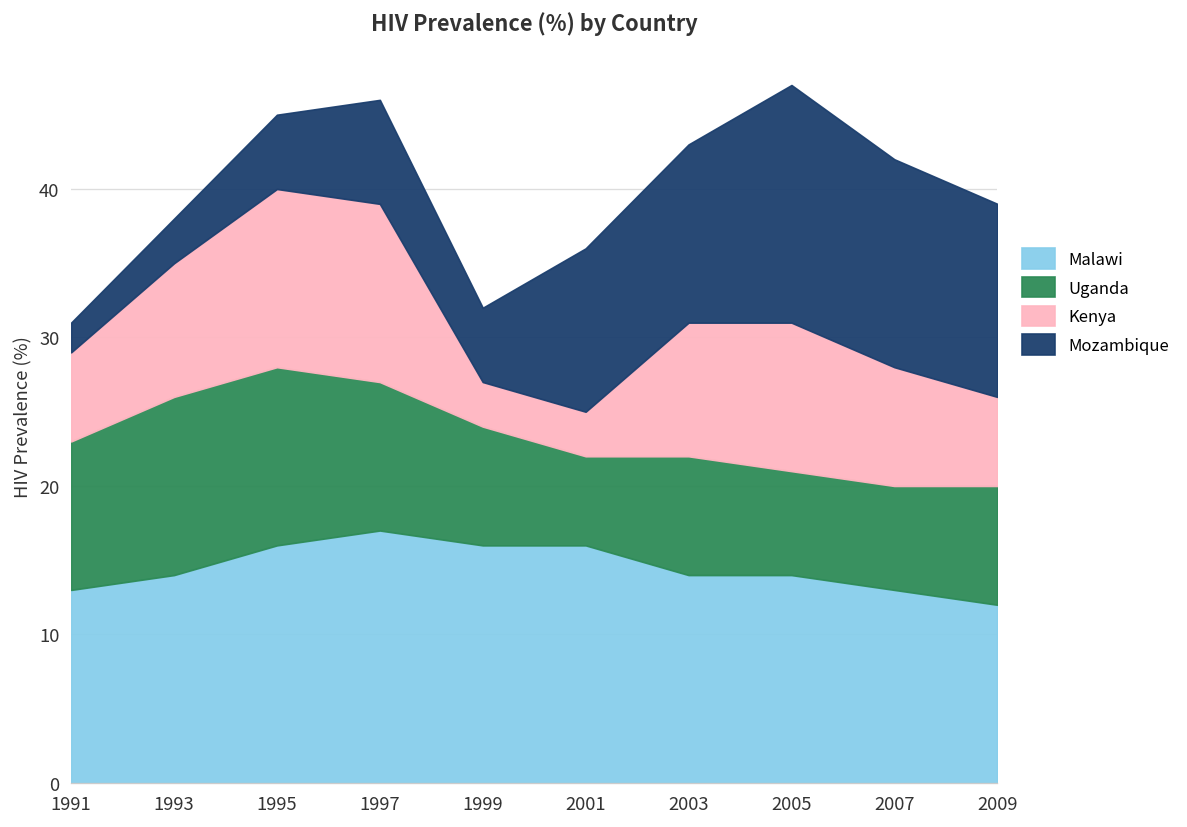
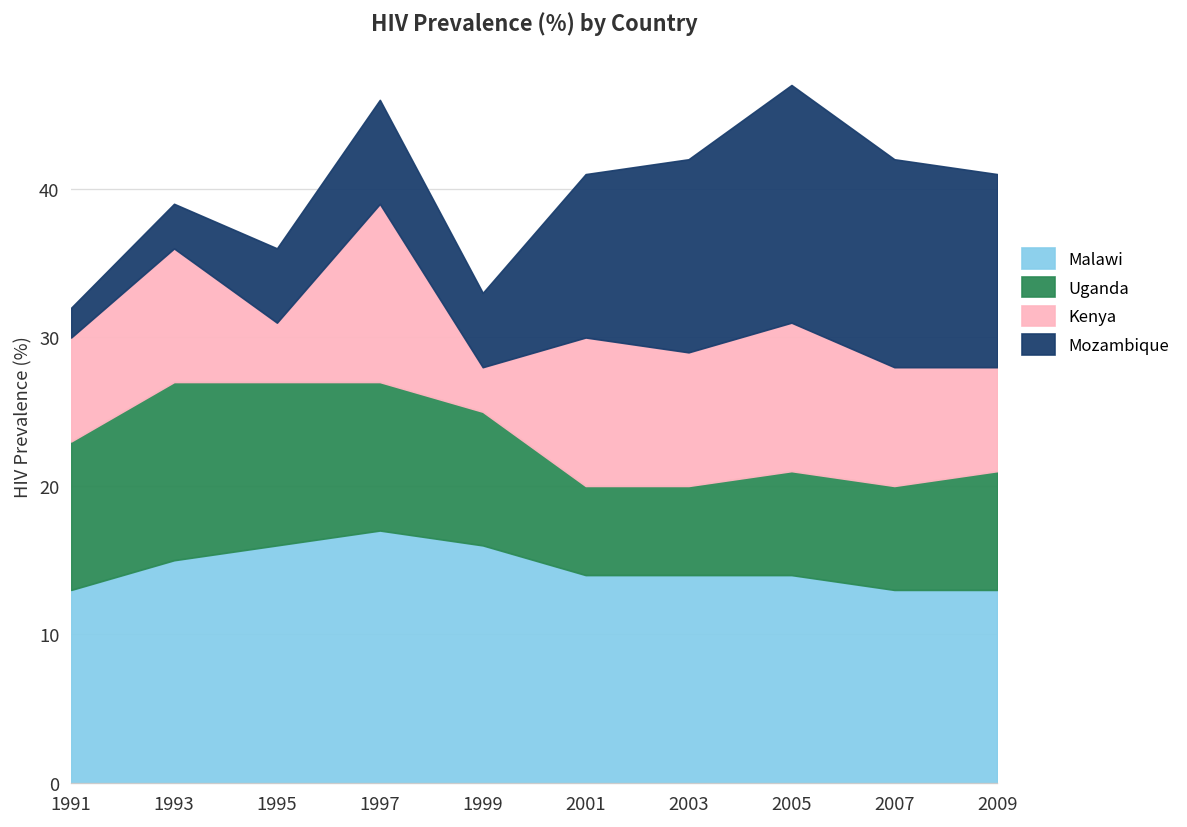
  {
    "Malawi": {
      "1991": 13,
-     "1993": 14,
+     "1993": 15,
      "1995": 16,
      "1997": 17,
      "1999": 16,
-     "2001": 16,
+     "2001": 14,
      "2003": 14,
      "2005": 14,
      "2007": 13,
-     "2009": 12
+     "2009": 13
    },
    "Uganda": {
      "1991": 10,
      "1993": 12,
-     "1995": 12,
+     "1995": 11,
      "1997": 10,
-     "1999": 8,
+     "1999": 9,
      "2001": 6,
-     "2003": 8,
+     "2003": 6,
      "2005": 7,
      "2007": 7,
      "2009": 8
    },
    "Kenya": {
-     "1991": 6,
+     "1991": 7,
      "1993": 9,
-     "1995": 12,
+     "1995": 4,
      "1997": 12,
      "1999": 3,
-     "2001": 3,
+     "2001": 10,
      "2003": 9,
      "2005": 10,
      "2007": 8,
-     "2009": 6
+     "2009": 7
    },
    "Mozambique": {
      "1991": 2,
      "1993": 3,
      "1995": 5,
      "1997": 7,
      "1999": 5,
      "2001": 11,
-     "2003": 12,
+     "2003": 13,
      "2005": 16,
      "2007": 14,
      "2009": 13
    }
  }
